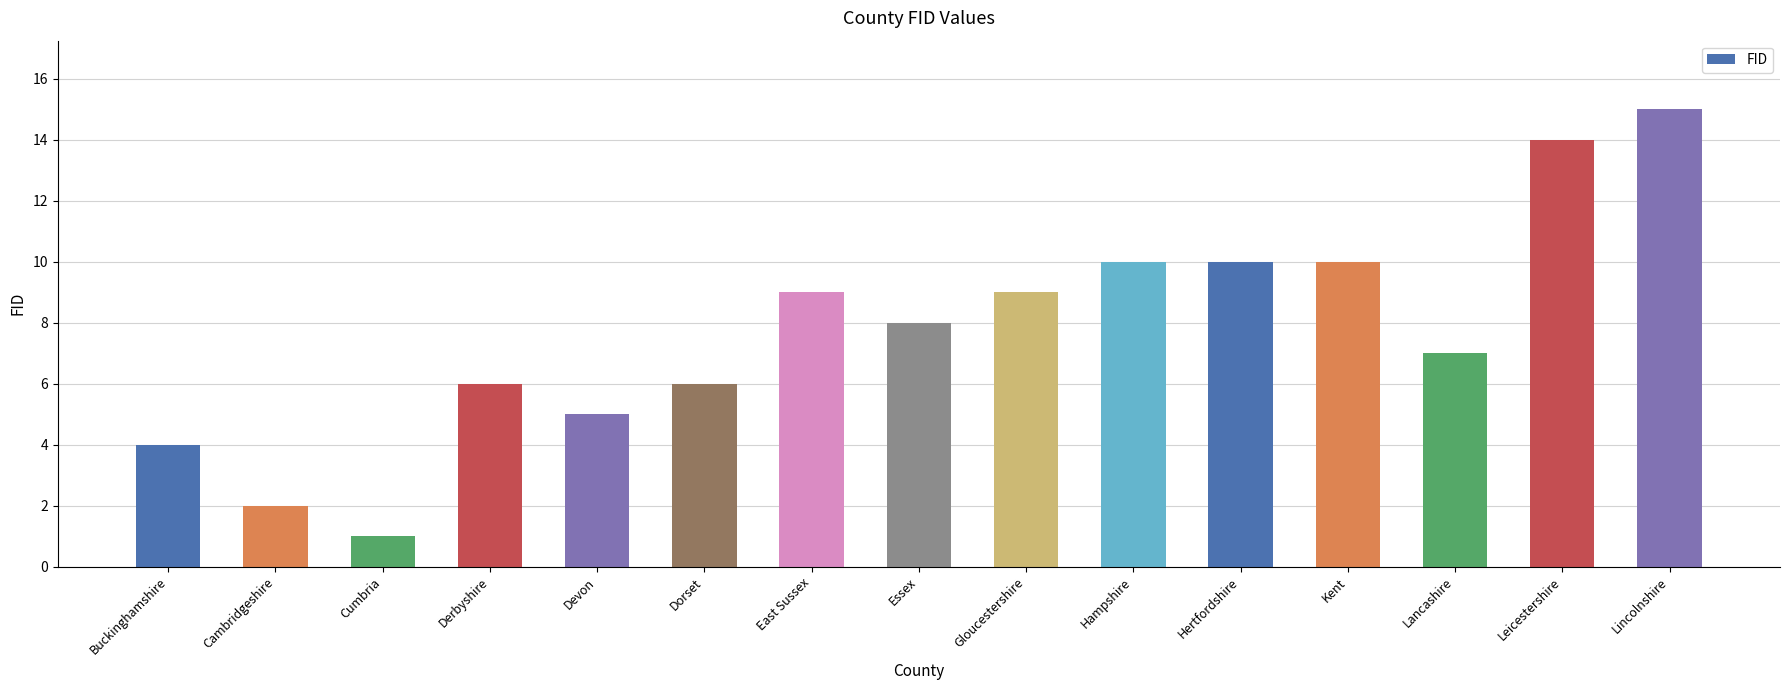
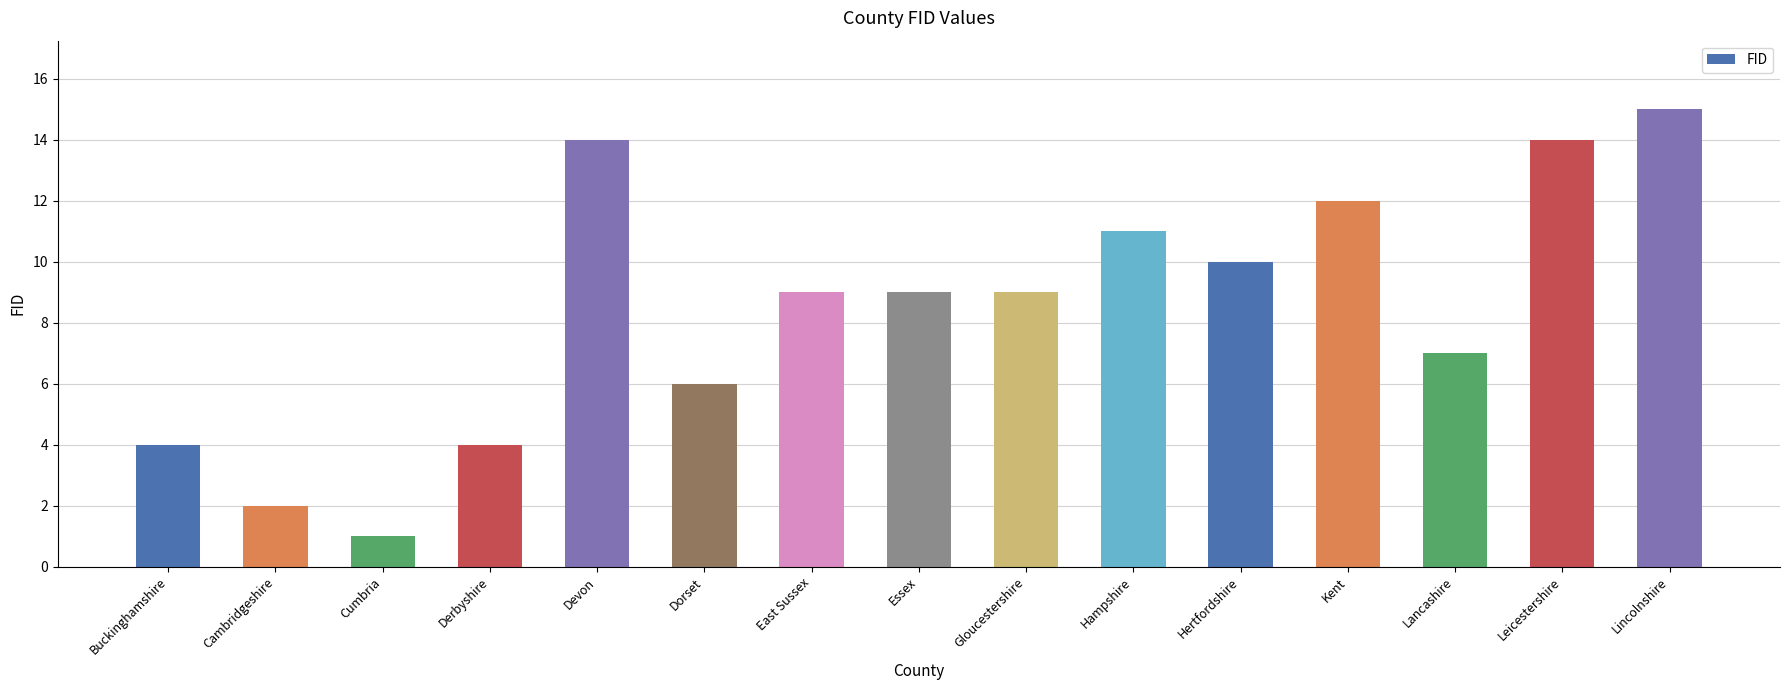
  {
    "Buckinghamshire": 4,
    "Cambridgeshire": 2,
    "Cumbria": 1,
-   "Derbyshire": 6,
-   "Devon": 5,
+   "Derbyshire": 4,
+   "Devon": 14,
    "Dorset": 6,
    "East Sussex": 9,
-   "Essex": 8,
+   "Essex": 9,
    "Gloucestershire": 9,
-   "Hampshire": 10,
+   "Hampshire": 11,
    "Hertfordshire": 10,
-   "Kent": 10,
+   "Kent": 12,
    "Lancashire": 7,
    "Leicestershire": 14,
    "Lincolnshire": 15
  }
